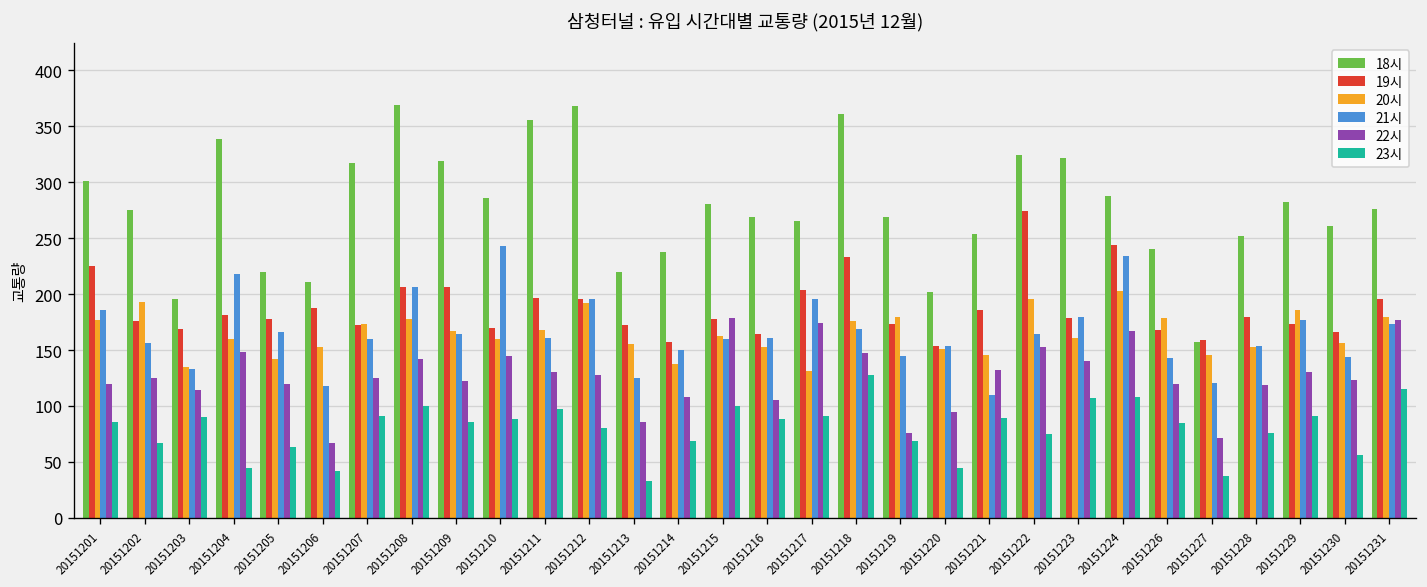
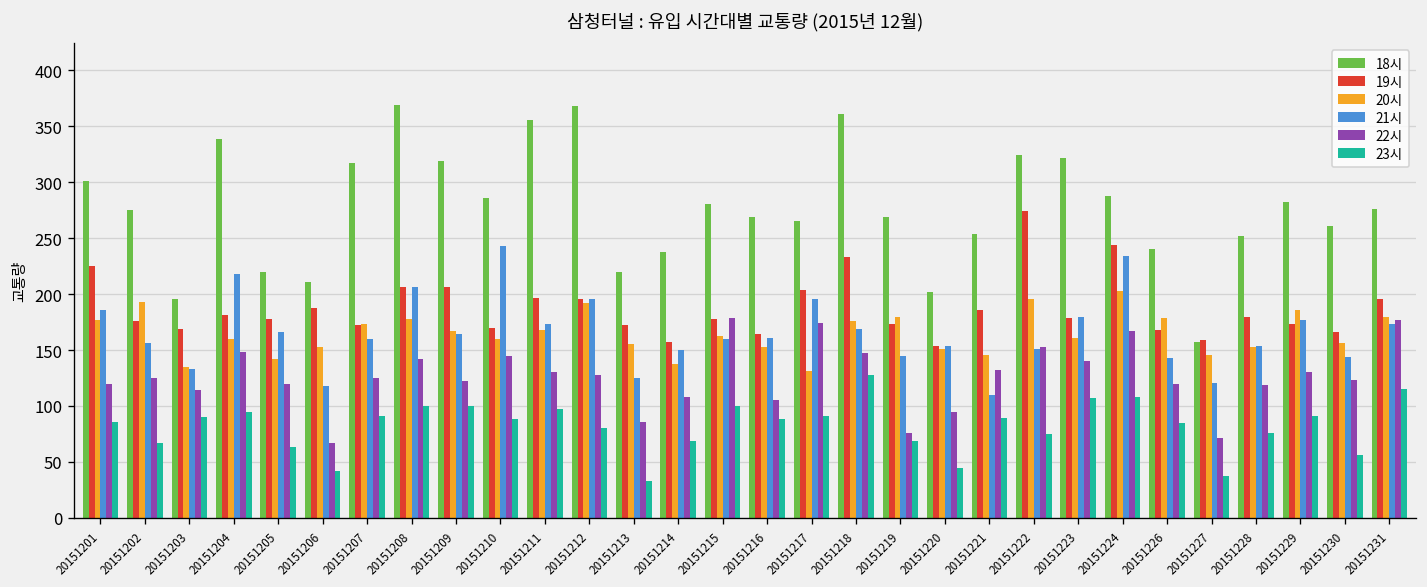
  {
    "18시": {
      "20151201": 300,
      "20151202": 280,
      "20151203": 200,
      "20151204": 340,
      "20151205": 220,
      "20151206": 210,
      "20151207": 320,
      "20151208": 370,
      "20151209": 320,
      "20151210": 290,
      "20151211": 360,
      "20151212": 370,
      "20151213": 220,
      "20151214": 240,
      "20151215": 280,
      "20151216": 270,
      "20151217": 270,
      "20151218": 360,
      "20151219": 270,
      "20151220": 200,
      "20151221": 250,
      "20151222": 320,
      "20151223": 320,
      "20151224": 290,
      "20151226": 240,
      "20151227": 160,
      "20151228": 250,
      "20151229": 280,
      "20151230": 260,
      "20151231": 280
    },
    "19시": {
      "20151201": 230,
      "20151202": 180,
      "20151203": 170,
      "20151204": 180,
      "20151205": 180,
      "20151206": 190,
      "20151207": 170,
      "20151208": 210,
      "20151209": 210,
      "20151210": 170,
      "20151211": 200,
      "20151212": 200,
      "20151213": 170,
      "20151214": 160,
      "20151215": 180,
      "20151216": 160,
      "20151217": 200,
      "20151218": 230,
      "20151219": 170,
      "20151220": 150,
      "20151221": 190,
      "20151222": 270,
      "20151223": 180,
      "20151224": 240,
      "20151226": 170,
      "20151227": 160,
      "20151228": 180,
      "20151229": 170,
      "20151230": 170,
      "20151231": 200
    },
    "20시": {
      "20151201": 180,
      "20151202": 190,
      "20151203": 140,
      "20151204": 160,
      "20151205": 140,
      "20151206": 150,
      "20151207": 170,
      "20151208": 180,
      "20151209": 170,
      "20151210": 160,
      "20151211": 170,
      "20151212": 190,
      "20151213": 160,
      "20151214": 140,
      "20151215": 160,
      "20151216": 150,
      "20151217": 130,
      "20151218": 180,
      "20151219": 180,
      "20151220": 150,
      "20151221": 150,
      "20151222": 200,
      "20151223": 160,
      "20151224": 200,
      "20151226": 180,
      "20151227": 150,
      "20151228": 150,
      "20151229": 190,
      "20151230": 160,
      "20151231": 180
    },
    "21시": {
      "20151201": 190,
      "20151202": 160,
      "20151203": 130,
      "20151204": 220,
      "20151205": 170,
      "20151206": 120,
      "20151207": 160,
      "20151208": 210,
      "20151209": 160,
      "20151210": 240,
-     "20151211": 160,
+     "20151211": 170,
      "20151212": 200,
      "20151213": 130,
      "20151214": 150,
      "20151215": 160,
      "20151216": 160,
      "20151217": 200,
      "20151218": 170,
      "20151219": 150,
      "20151220": 150,
      "20151221": 110,
-     "20151222": 160,
+     "20151222": 150,
      "20151223": 180,
      "20151224": 230,
      "20151226": 140,
      "20151227": 120,
      "20151228": 150,
      "20151229": 180,
      "20151230": 140,
      "20151231": 170
    },
    "22시": {
      "20151201": 120,
      "20151202": 130,
      "20151203": 110,
      "20151204": 150,
      "20151205": 120,
      "20151206": 70,
      "20151207": 130,
      "20151208": 140,
      "20151209": 120,
      "20151210": 150,
      "20151211": 130,
      "20151212": 130,
      "20151213": 90,
      "20151214": 110,
      "20151215": 180,
      "20151216": 110,
      "20151217": 170,
      "20151218": 150,
      "20151219": 80,
      "20151220": 100,
      "20151221": 130,
      "20151222": 150,
      "20151223": 140,
      "20151224": 170,
      "20151226": 120,
      "20151227": 70,
      "20151228": 120,
      "20151229": 130,
      "20151230": 120,
      "20151231": 180
    },
    "23시": {
      "20151201": 90,
      "20151202": 70,
      "20151203": 90,
-     "20151204": 50,
+     "20151204": 100,
      "20151205": 60,
      "20151206": 40,
      "20151207": 90,
      "20151208": 100,
-     "20151209": 90,
+     "20151209": 100,
      "20151210": 90,
      "20151211": 100,
      "20151212": 80,
      "20151213": 30,
      "20151214": 70,
      "20151215": 100,
      "20151216": 90,
      "20151217": 90,
      "20151218": 130,
      "20151219": 70,
      "20151220": 50,
      "20151221": 90,
      "20151222": 80,
      "20151223": 110,
      "20151224": 110,
      "20151226": 90,
      "20151227": 40,
      "20151228": 80,
      "20151229": 90,
      "20151230": 60,
      "20151231": 120
    }
  }
